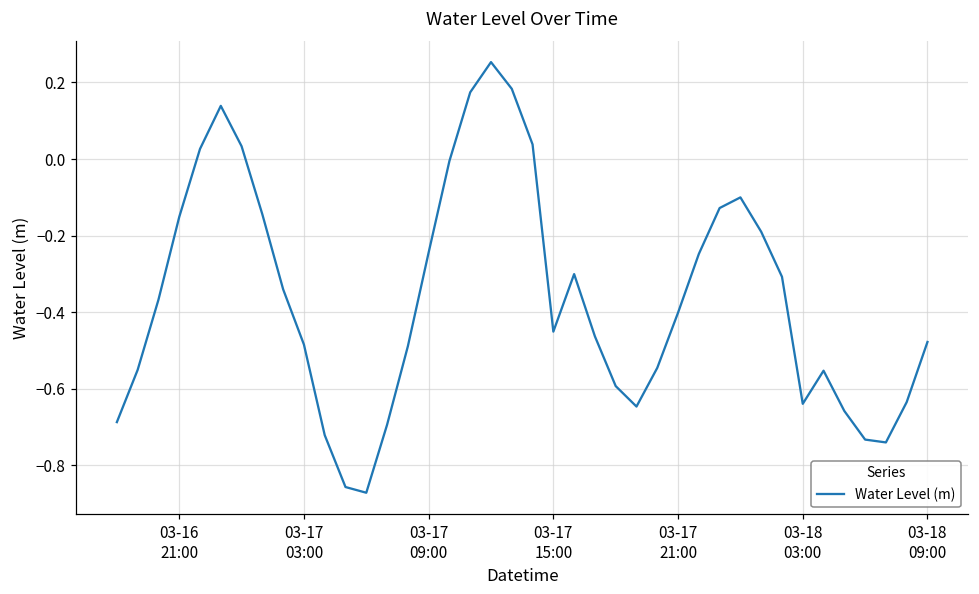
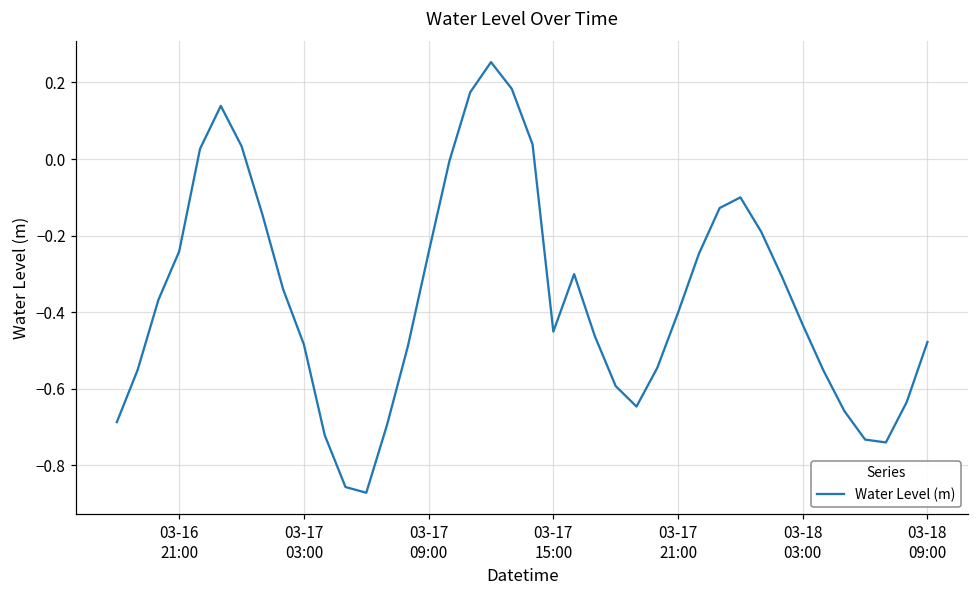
  {
-   "03-16 21:00": -0.15,
+   "03-16 21:00": -0.24,
    "03-17 03:00": -0.48,
    "03-17 09:00": -0.24,
    "03-17 15:00": -0.45,
    "03-17 21:00": -0.40,
-   "03-18 03:00": -0.64,
+   "03-18 03:00": -0.43,
    "03-18 09:00": -0.48
  }
